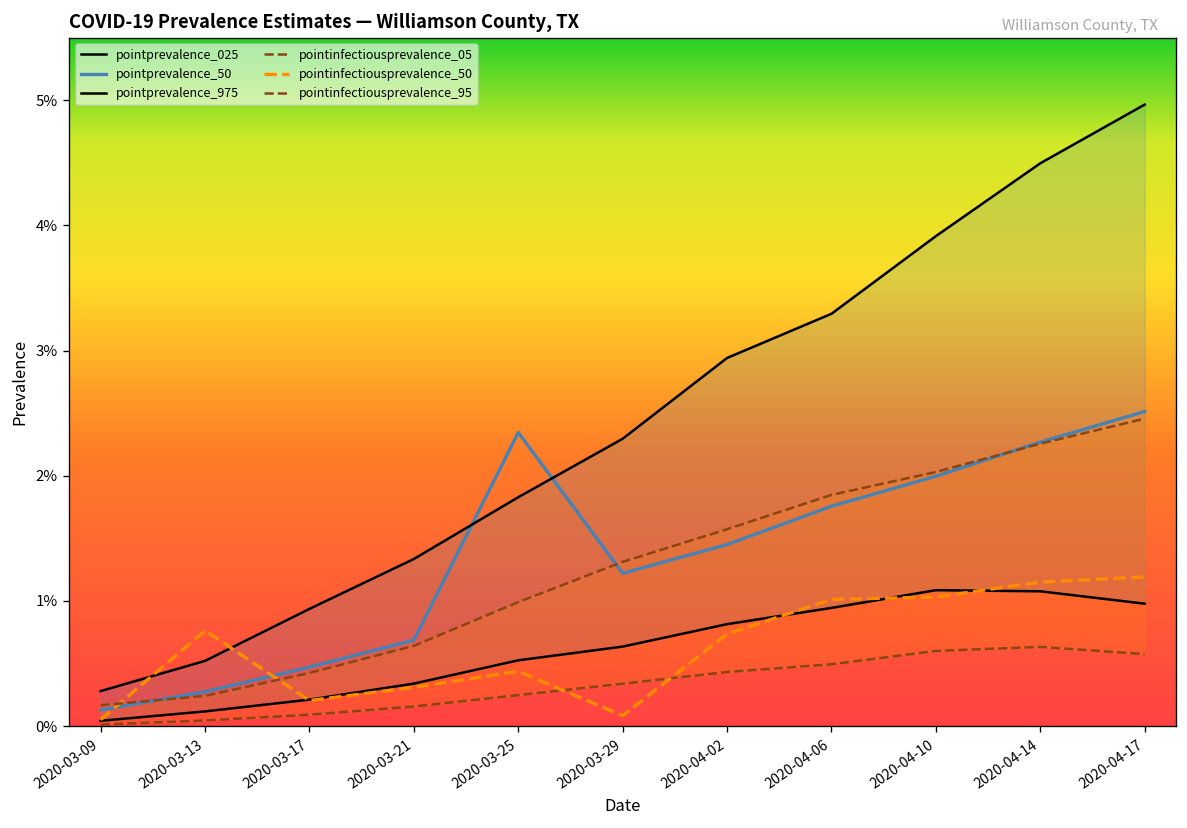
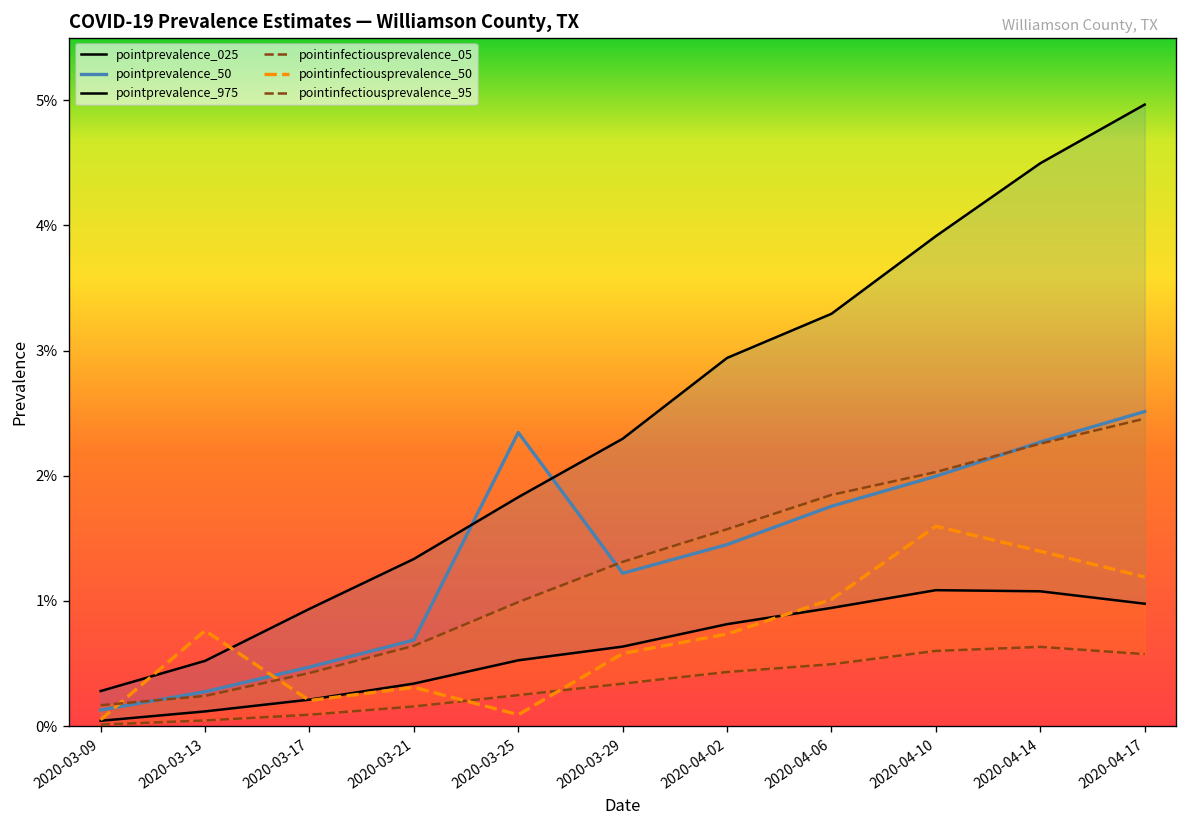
  {
    "pointprevalence_50": {
      "2020-03-09": "0.13%",
      "2020-03-13": "0.27%",
      "2020-03-17": "0.47%",
      "2020-03-21": "0.69%",
      "2020-03-25": "2.34%",
      "2020-03-29": "1.22%",
      "2020-04-02": "1.45%",
      "2020-04-06": "1.76%",
      "2020-04-10": "2.00%",
      "2020-04-17": "2.51%"
    },
    "pointinfectiousprevalence_50": {
      "2020-03-13": "0.76%",
      "2020-03-21": "0.31%",
-     "2020-03-25": "0.44%",
-     "2020-03-29": "0.08%",
+     "2020-03-25": "0.09%",
+     "2020-03-29": "0.58%",
      "2020-04-02": "0.73%",
      "2020-04-06": "1.01%",
-     "2020-04-10": "1.03%",
-     "2020-04-14": "1.15%",
+     "2020-04-10": "1.60%",
+     "2020-04-14": "1.40%",
      "2020-04-17": "1.19%"
    }
  }
